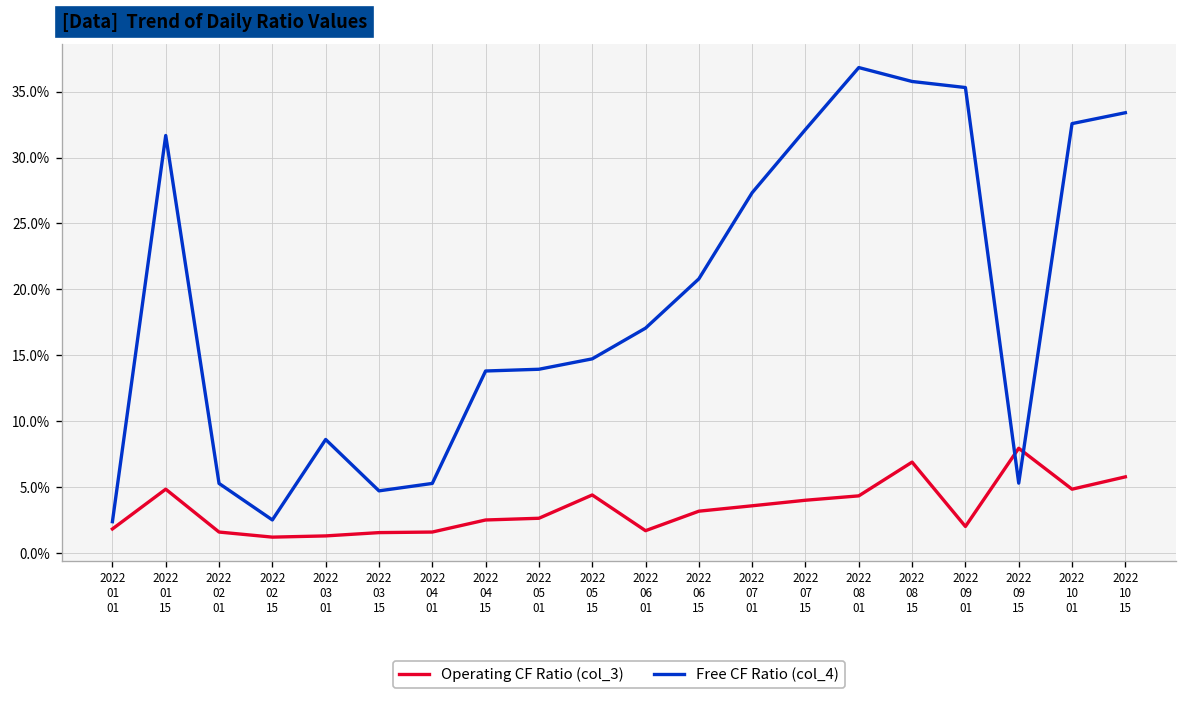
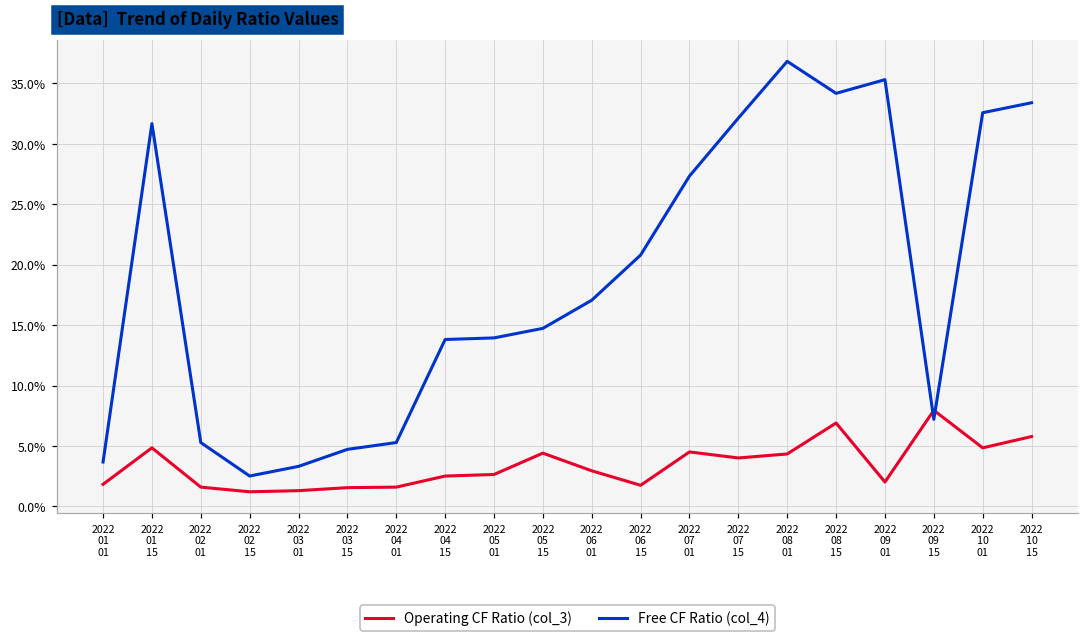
  {
    "Operating CF Ratio (col_3)": {
      "2022 01 01": "1.8%",
      "2022 01 15": "4.8%",
      "2022 02 01": "1.6%",
      "2022 02 15": "1.2%",
      "2022 03 01": "1.3%",
      "2022 03 15": "1.5%",
      "2022 04 01": "1.6%",
      "2022 04 15": "2.5%",
      "2022 05 01": "2.6%",
      "2022 05 15": "4.4%",
-     "2022 06 01": "1.7%",
-     "2022 06 15": "3.2%",
-     "2022 07 01": "3.6%",
+     "2022 06 01": "2.9%",
+     "2022 06 15": "1.7%",
+     "2022 07 01": "4.5%",
      "2022 07 15": "4.0%",
      "2022 08 01": "4.3%",
      "2022 08 15": "6.9%",
      "2022 09 01": "2.0%",
      "2022 09 15": "7.9%",
      "2022 10 01": "4.8%",
      "2022 10 15": "5.8%"
    },
    "Free CF Ratio (col_4)": {
-     "2022 01 01": "2.4%",
+     "2022 01 01": "3.7%",
      "2022 01 15": "31.7%",
      "2022 02 01": "5.3%",
      "2022 02 15": "2.5%",
-     "2022 03 01": "8.6%",
+     "2022 03 01": "3.3%",
      "2022 03 15": "4.7%",
      "2022 04 01": "5.3%",
      "2022 04 15": "13.8%",
      "2022 05 01": "13.9%",
      "2022 05 15": "14.7%",
      "2022 06 01": "17.1%",
      "2022 06 15": "20.8%",
      "2022 07 01": "27.3%",
      "2022 07 15": "32.1%",
      "2022 08 01": "36.8%",
-     "2022 08 15": "35.8%",
+     "2022 08 15": "34.2%",
      "2022 09 01": "35.3%",
-     "2022 09 15": "5.3%",
+     "2022 09 15": "7.2%",
      "2022 10 01": "32.6%",
      "2022 10 15": "33.4%"
    }
  }
